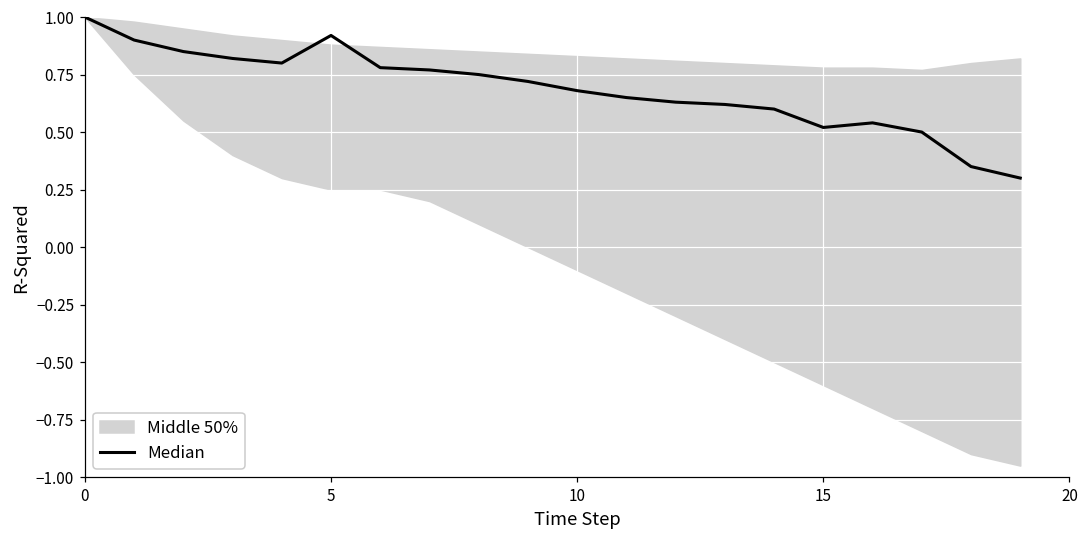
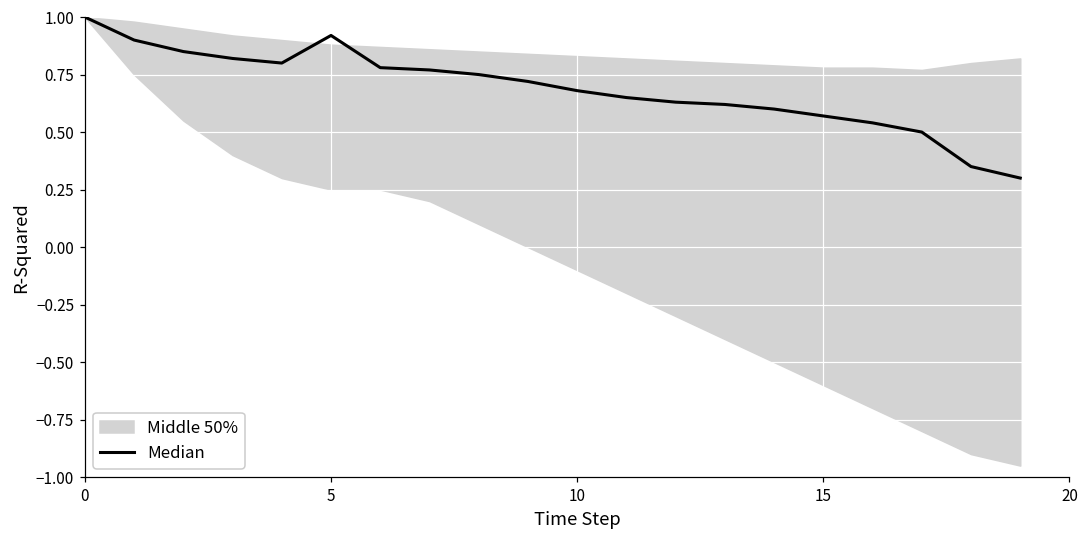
  {
    "Median": {
      "5": 0.92,
      "10": 0.68,
-     "15": 0.52
+     "15": 0.57
    }
  }
